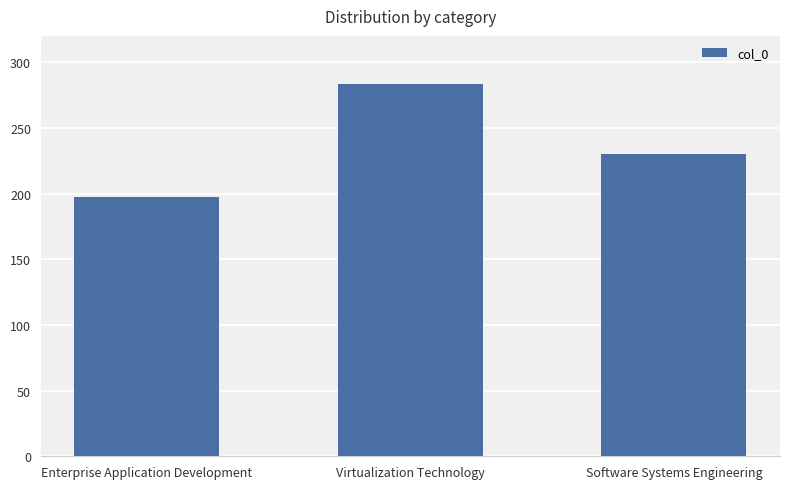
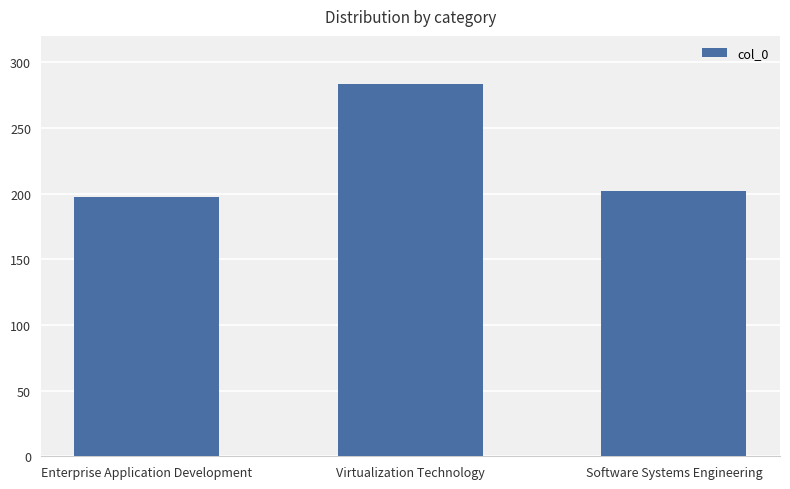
  {
    "Enterprise Application Development": 197,
    "Virtualization Technology": 283,
-   "Software Systems Engineering": 230
+   "Software Systems Engineering": 202
  }
